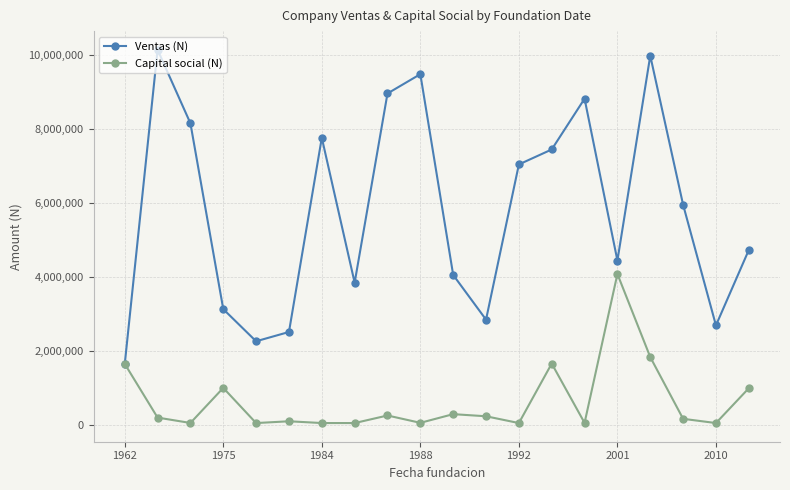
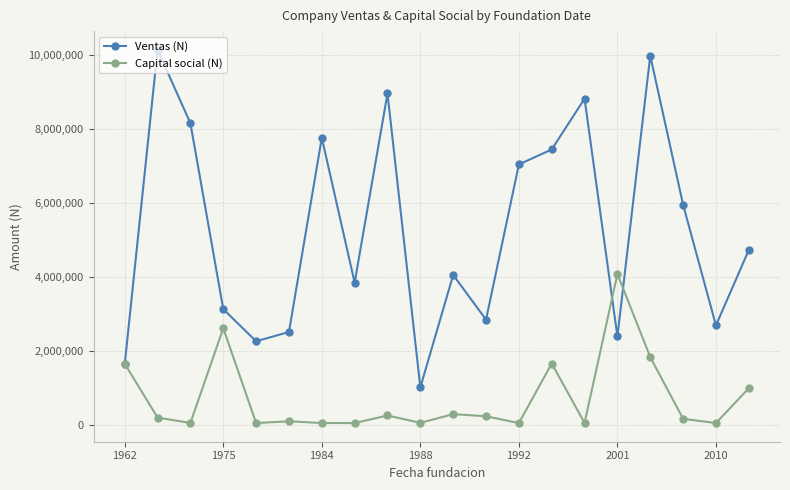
  {
    "Ventas (N)": {
      "1975": "3,100,000",
      "1984": "7,800,000",
-     "1988": "9,500,000",
+     "1988": "1,000,000",
      "1992": "7,000,000",
-     "2001": "4,400,000",
+     "2001": "2,400,000",
      "2010": "2,700,000"
    },
    "Capital social (N)": {
-     "1975": "1,000,000",
+     "1975": "2,600,000",
      "1984": "100,000",
      "1988": "100,000",
      "1992": "100,000",
      "2001": "4,100,000",
      "2010": "100,000"
    }
  }
